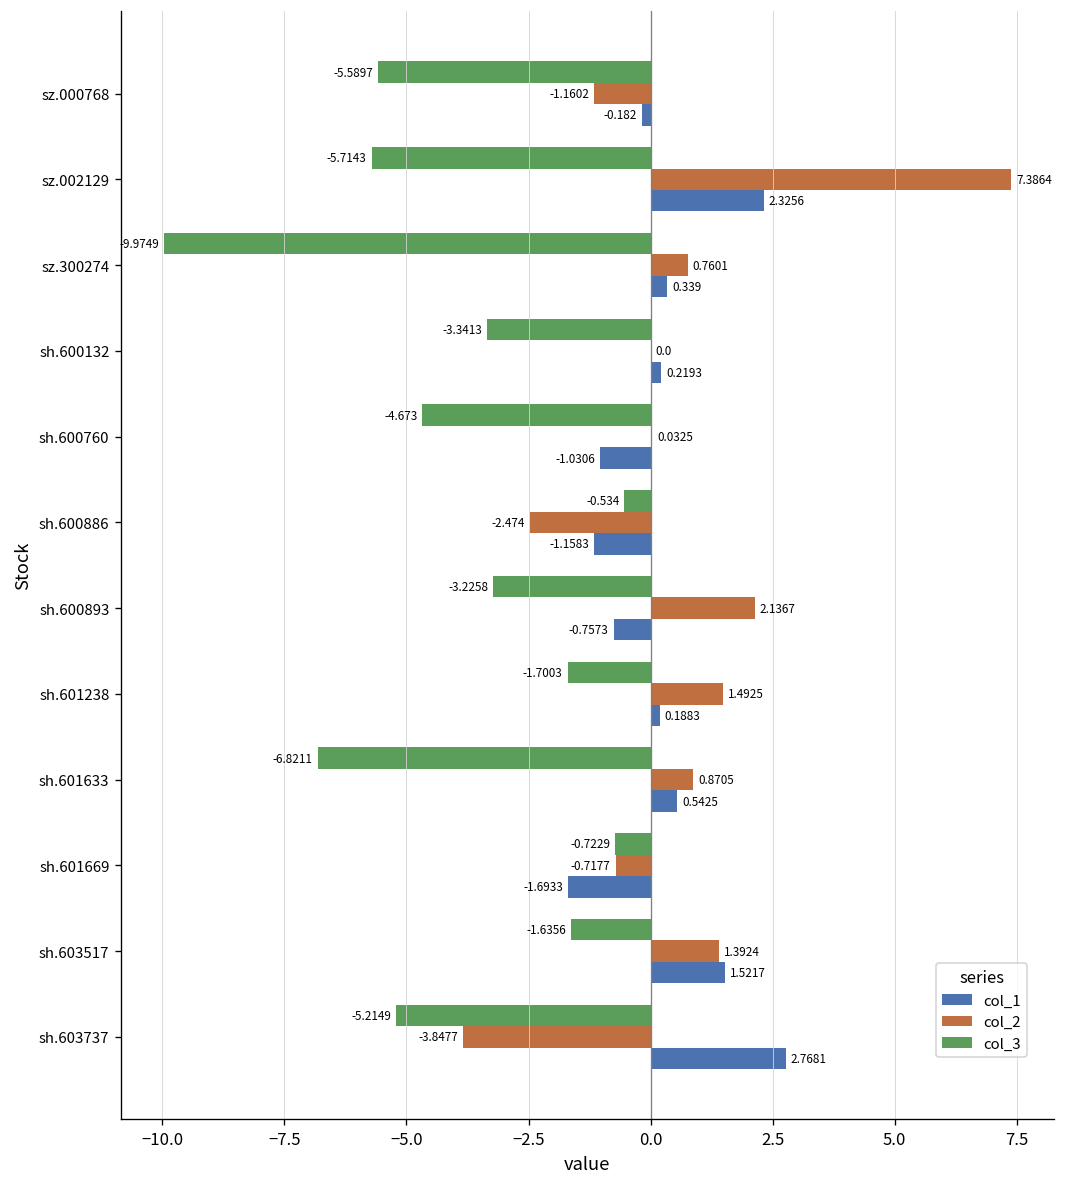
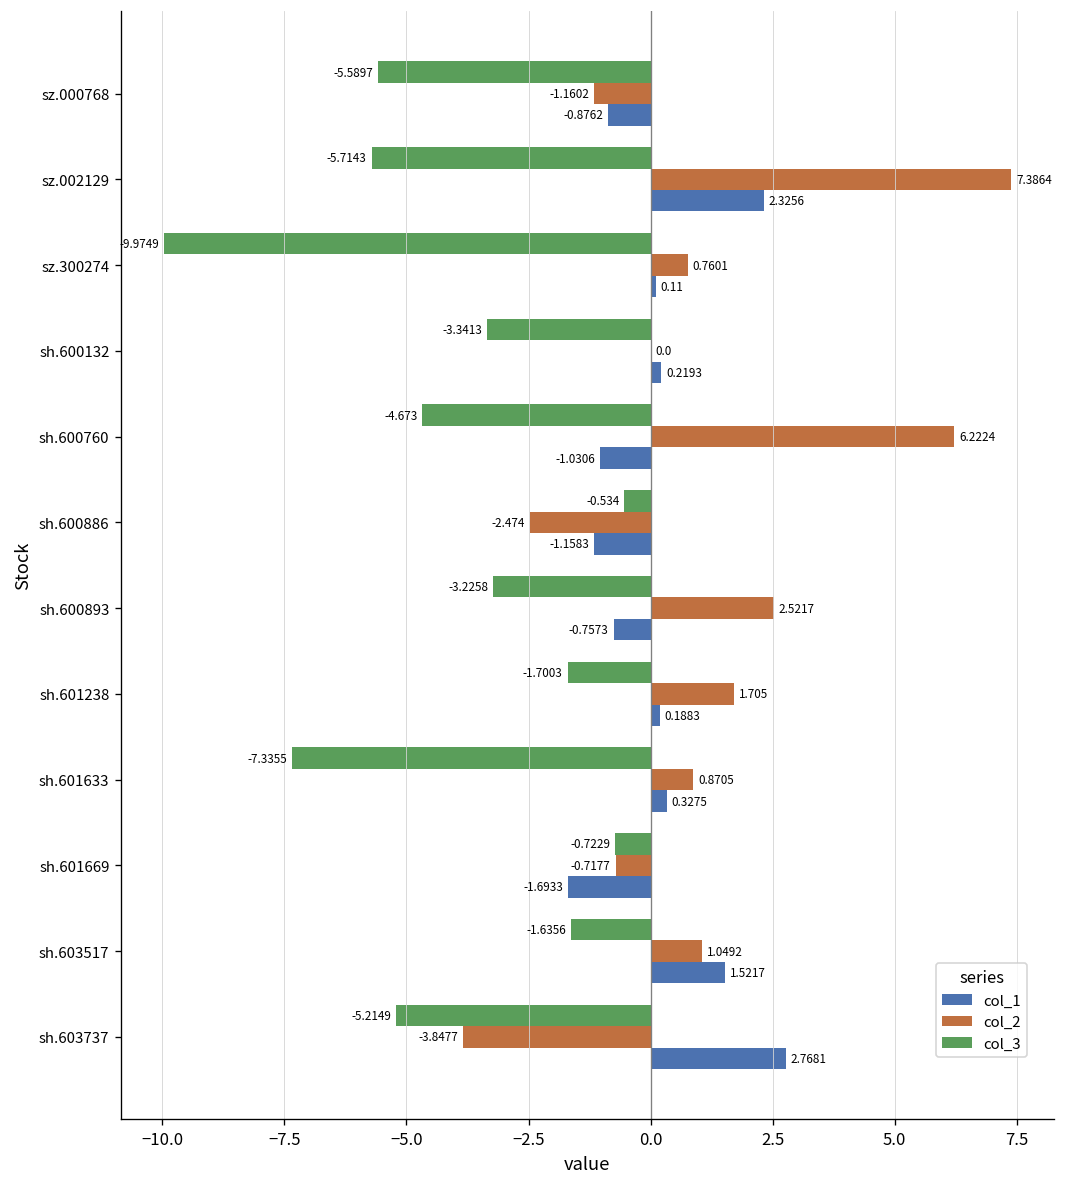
  {
    "col_1": {
-     "sz.000768": -0.182,
+     "sz.000768": -0.8762,
      "sz.002129": 2.3256,
-     "sz.300274": 0.339,
+     "sz.300274": 0.11,
      "sh.600132": 0.2193,
      "sh.600760": -1.0306,
      "sh.600886": -1.1583,
      "sh.600893": -0.7573,
      "sh.601238": 0.1883,
-     "sh.601633": 0.5425,
+     "sh.601633": 0.3275,
      "sh.601669": -1.6933,
      "sh.603517": 1.5217,
      "sh.603737": 2.7681
    },
    "col_2": {
      "sz.000768": -1.1602,
      "sz.002129": 7.3864,
      "sz.300274": 0.7601,
      "sh.600132": 0.0,
-     "sh.600760": 0.0325,
+     "sh.600760": 6.2224,
      "sh.600886": -2.474,
-     "sh.600893": 2.1367,
-     "sh.601238": 1.4925,
+     "sh.600893": 2.5217,
+     "sh.601238": 1.705,
      "sh.601633": 0.8705,
      "sh.601669": -0.7177,
-     "sh.603517": 1.3924,
+     "sh.603517": 1.0492,
      "sh.603737": -3.8477
    },
    "col_3": {
      "sz.000768": -5.5897,
      "sz.002129": -5.7143,
      "sz.300274": -9.9749,
      "sh.600132": -3.3413,
      "sh.600760": -4.673,
      "sh.600886": -0.534,
      "sh.600893": -3.2258,
      "sh.601238": -1.7003,
-     "sh.601633": -6.8211,
+     "sh.601633": -7.3355,
      "sh.601669": -0.7229,
      "sh.603517": -1.6356,
      "sh.603737": -5.2149
    }
  }
